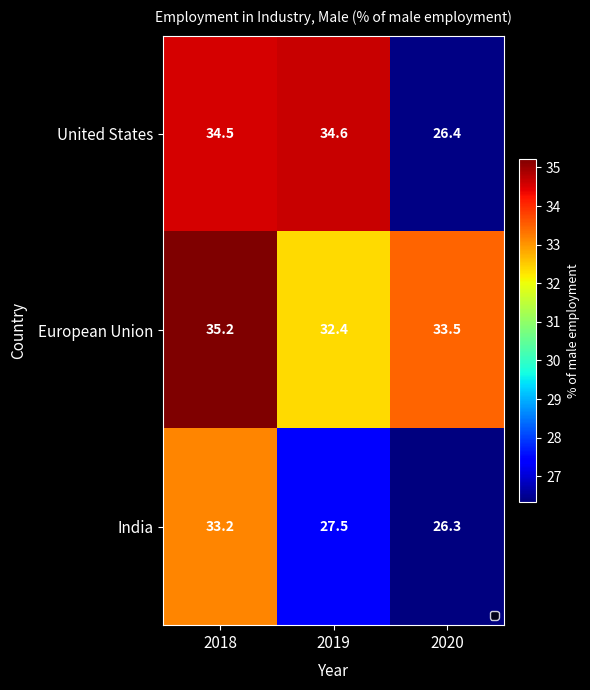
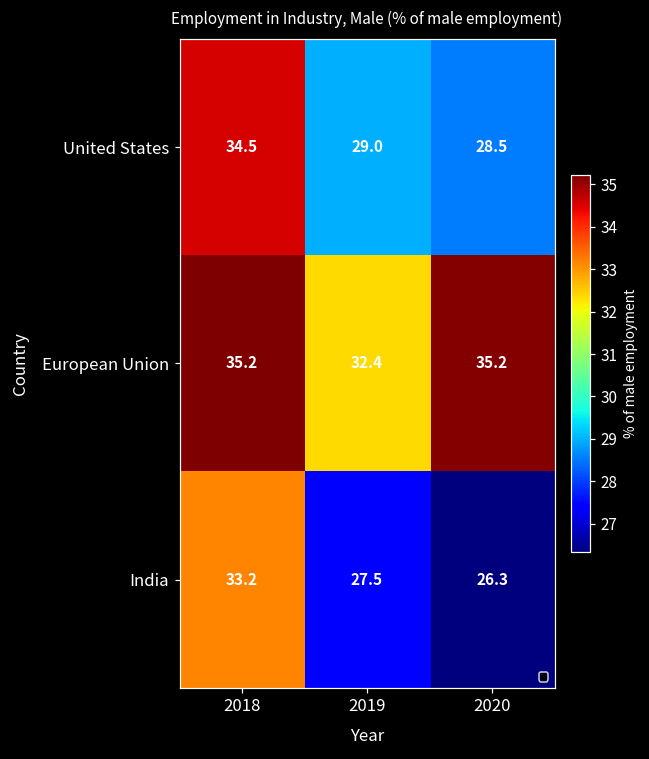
  {
    "United States": {
      "2018": 34.5,
-     "2019": 34.6,
-     "2020": 26.4
+     "2019": 29.0,
+     "2020": 28.5
    },
    "European Union": {
      "2018": 35.2,
      "2019": 32.4,
-     "2020": 33.5
+     "2020": 35.2
    },
    "India": {
      "2018": 33.2,
      "2019": 27.5,
      "2020": 26.3
    }
  }
